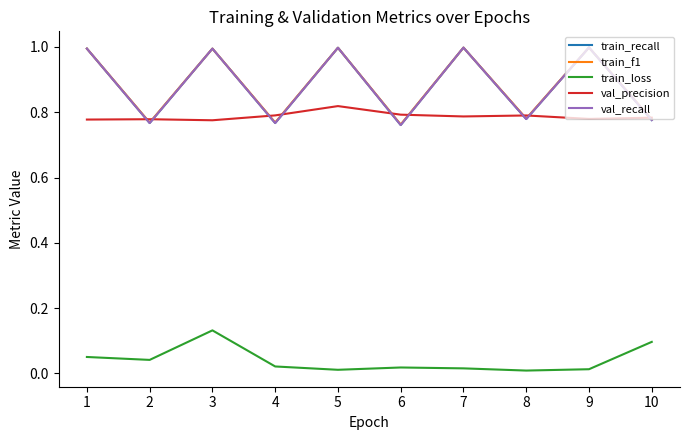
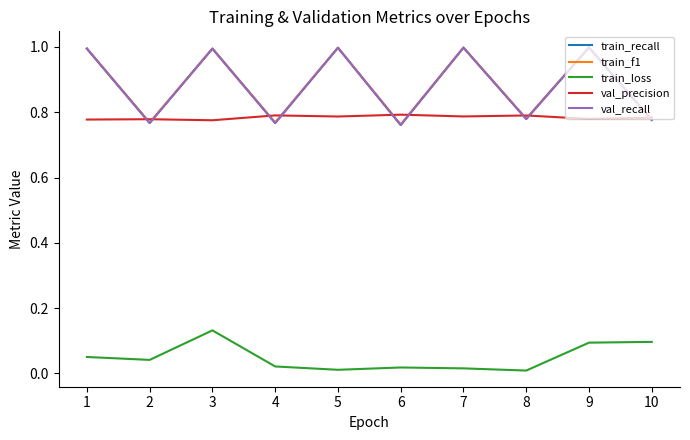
  {
    "train_loss": {
      "1": 0.05,
      "2": 0.04,
      "3": 0.13,
      "4": 0.02,
      "5": 0.01,
      "6": 0.02,
      "7": 0.02,
      "8": 0.01,
-     "9": 0.01,
+     "9": 0.09,
      "10": 0.10
    },
    "val_precision": {
      "1": 0.78,
      "2": 0.78,
      "3": 0.78,
      "4": 0.79,
-     "5": 0.82,
+     "5": 0.79,
      "6": 0.79,
      "7": 0.79,
      "8": 0.79,
      "9": 0.78
    }
  }
